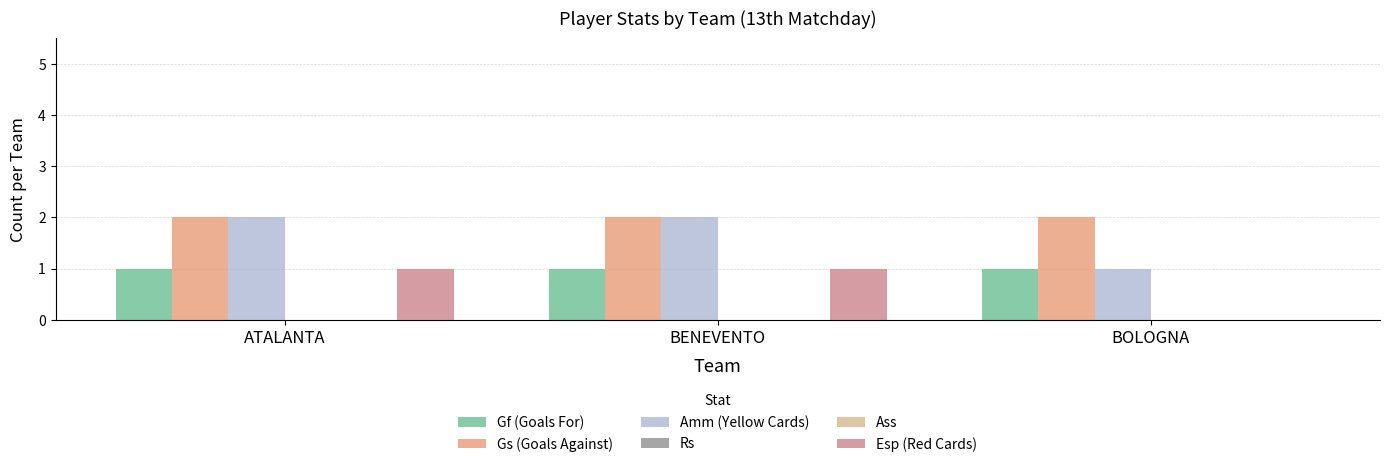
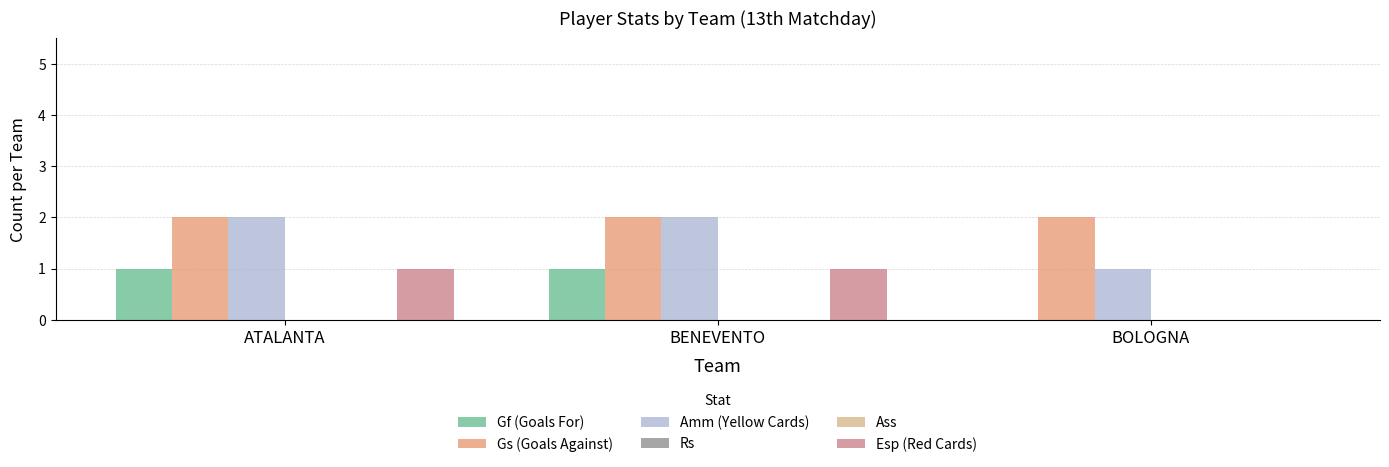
  {
    "Gf (Goals For)": {
      "ATALANTA": 1,
      "BENEVENTO": 1,
-     "BOLOGNA": 1
+     "BOLOGNA": 0
    },
    "Amm (Yellow Cards)": {
      "ATALANTA": 2,
      "BENEVENTO": 2,
      "BOLOGNA": 1
    },
    "Rs": {
      "ATALANTA": 0,
      "BENEVENTO": 0,
      "BOLOGNA": 0
    }
  }
